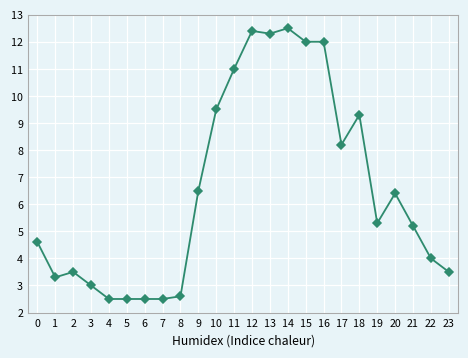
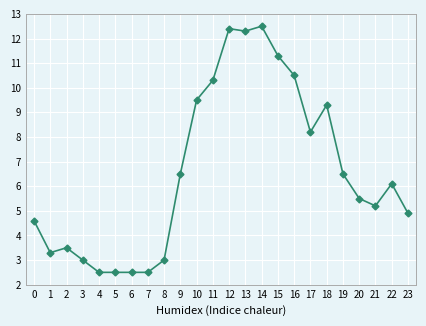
  {
    "0": 4.6,
    "1": 3.3,
    "2": 3.5,
    "3": 3.0,
    "4": 2.5,
    "5": 2.5,
    "6": 2.5,
    "7": 2.5,
-   "8": 2.6,
+   "8": 3.0,
    "9": 6.5,
    "10": 9.5,
-   "11": 11.0,
+   "11": 10.3,
    "12": 12.4,
    "13": 12.3,
    "14": 12.5,
-   "15": 12.0,
-   "16": 12.0,
+   "15": 11.3,
+   "16": 10.5,
    "17": 8.2,
    "18": 9.3,
-   "19": 5.3,
-   "20": 6.4,
+   "19": 6.5,
+   "20": 5.5,
    "21": 5.2,
-   "22": 4.0,
-   "23": 3.5
+   "22": 6.1,
+   "23": 4.9
  }
